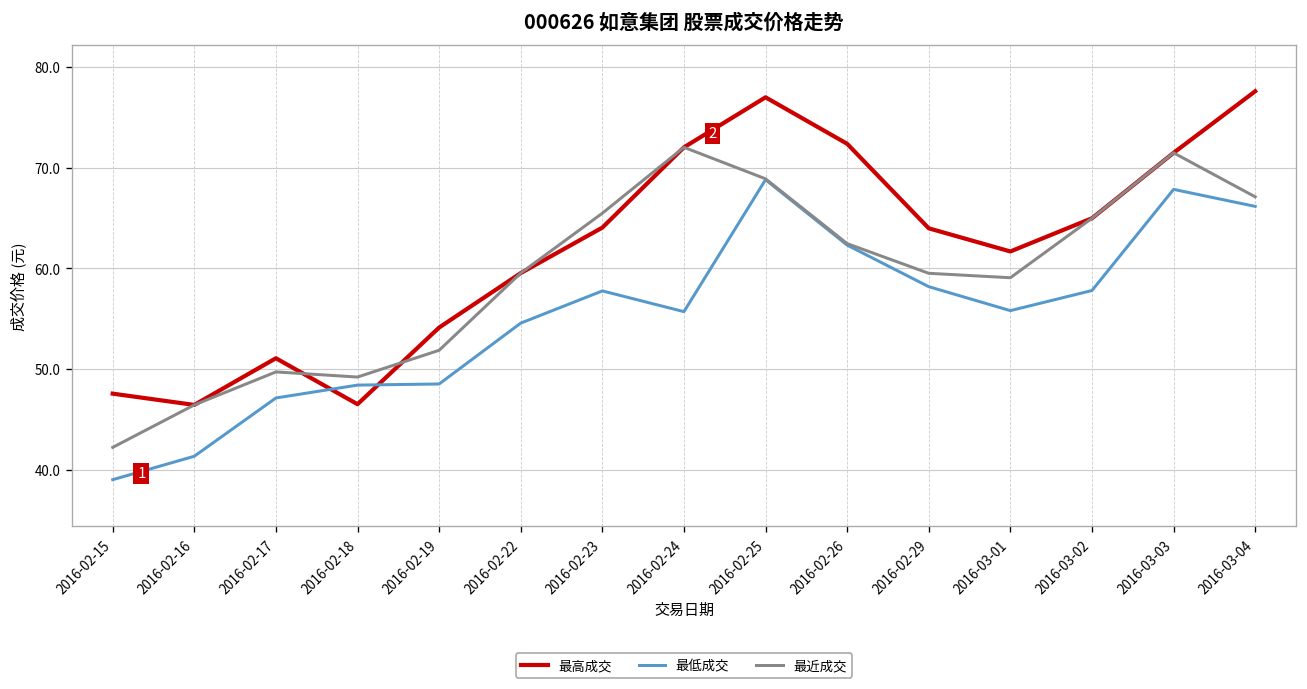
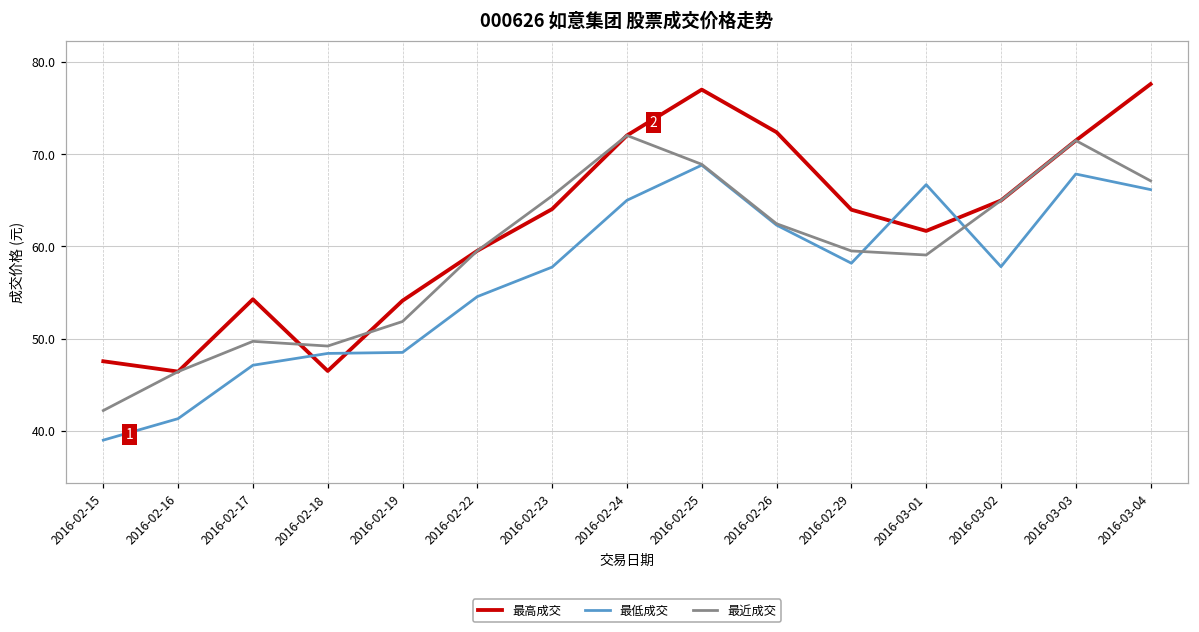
  {
    "最高成交": {
      "2016-02-15": 48,
-     "2016-02-17": 51,
+     "2016-02-17": 54,
      "2016-02-18": 47,
      "2016-02-19": 54,
      "2016-02-23": 64,
      "2016-02-25": 77,
      "2016-02-26": 72,
      "2016-02-29": 64,
      "2016-03-01": 62,
      "2016-03-04": 78
    },
    "最低成交": {
      "2016-02-16": 41,
      "2016-02-17": 47,
      "2016-02-18": 48,
      "2016-02-19": 49,
      "2016-02-22": 55,
      "2016-02-23": 58,
-     "2016-02-24": 56,
+     "2016-02-24": 65,
      "2016-02-29": 58,
-     "2016-03-01": 56,
+     "2016-03-01": 67,
      "2016-03-02": 58,
      "2016-03-03": 68,
      "2016-03-04": 66
    },
    "最近成交": {
      "2016-02-15": 42,
      "2016-02-17": 50,
      "2016-02-18": 49,
      "2016-02-19": 52,
      "2016-02-23": 65,
      "2016-02-29": 60,
      "2016-03-01": 59,
      "2016-03-04": 67
    }
  }
